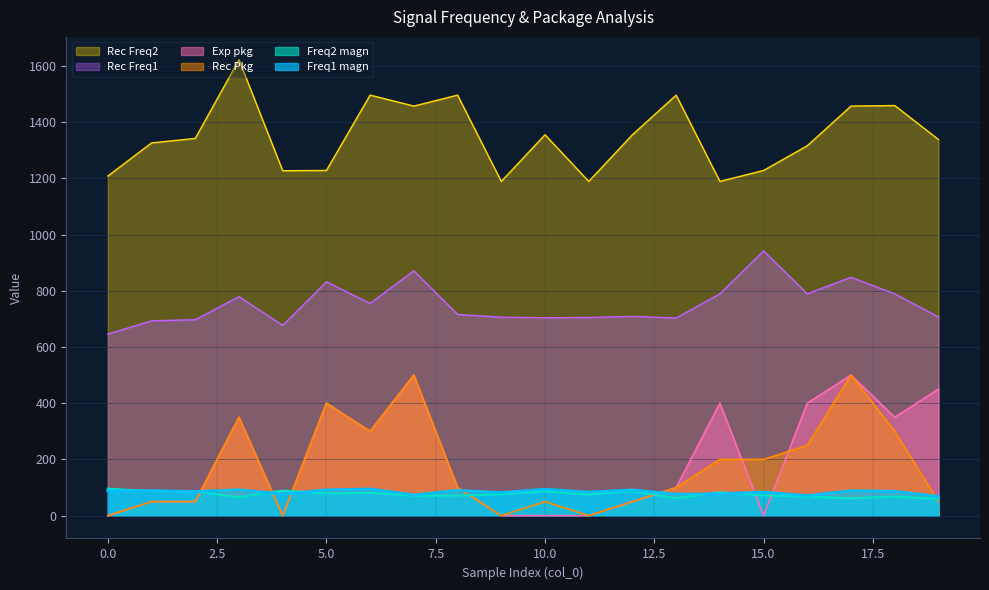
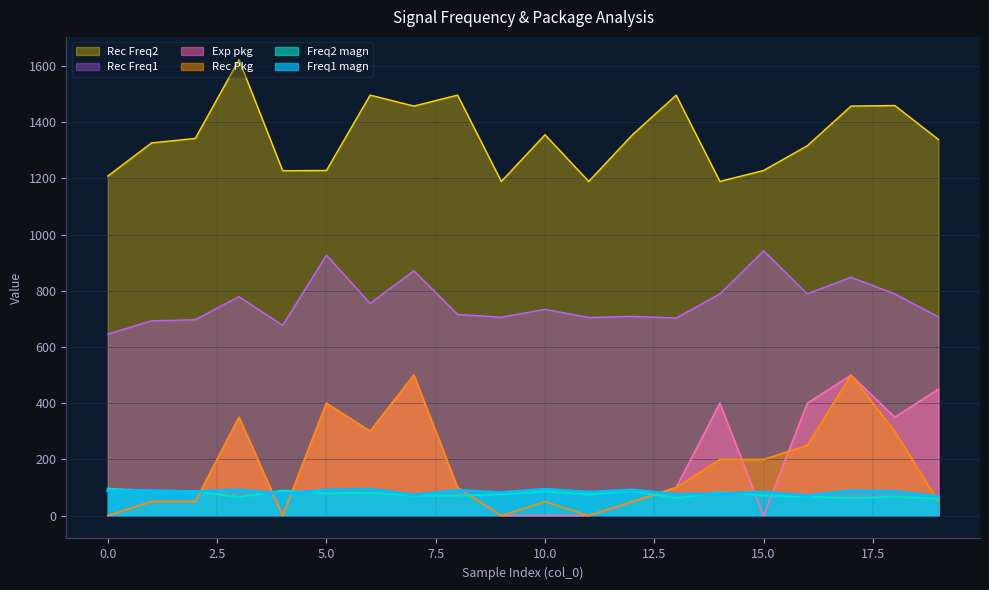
  {
    "Rec Freq1": {
      "0.0": 650,
-     "5.0": 830,
-     "10.0": 700,
+     "5.0": 930,
+     "10.0": 730,
      "15.0": 940
    },
    "Exp pkg": {
      "10.0": 0,
      "15.0": 0
    },
    "Freq2 magn": {
      "5.0": 80,
      "15.0": 70
    },
    "Freq1 magn": {
      "5.0": 90,
      "15.0": 80
    }
  }
